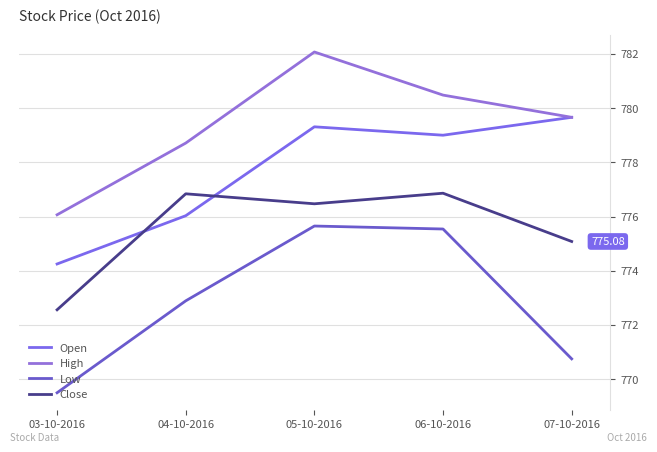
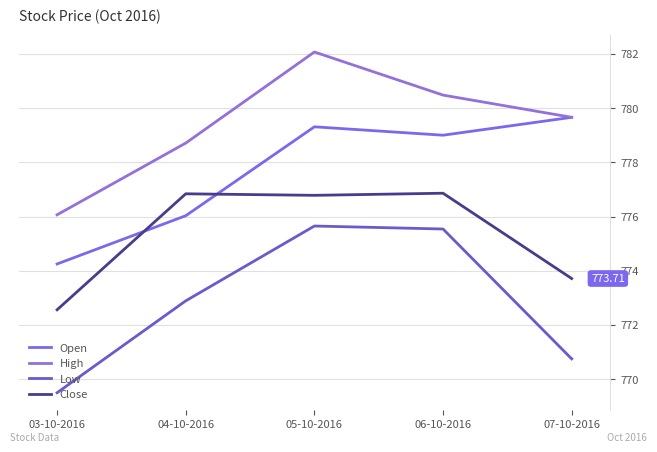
  {
    "Close": {
-     "05-10-2016": 776.5,
-     "07-10-2016": 775.08
+     "05-10-2016": 776.8,
+     "07-10-2016": 773.71
    }
  }
